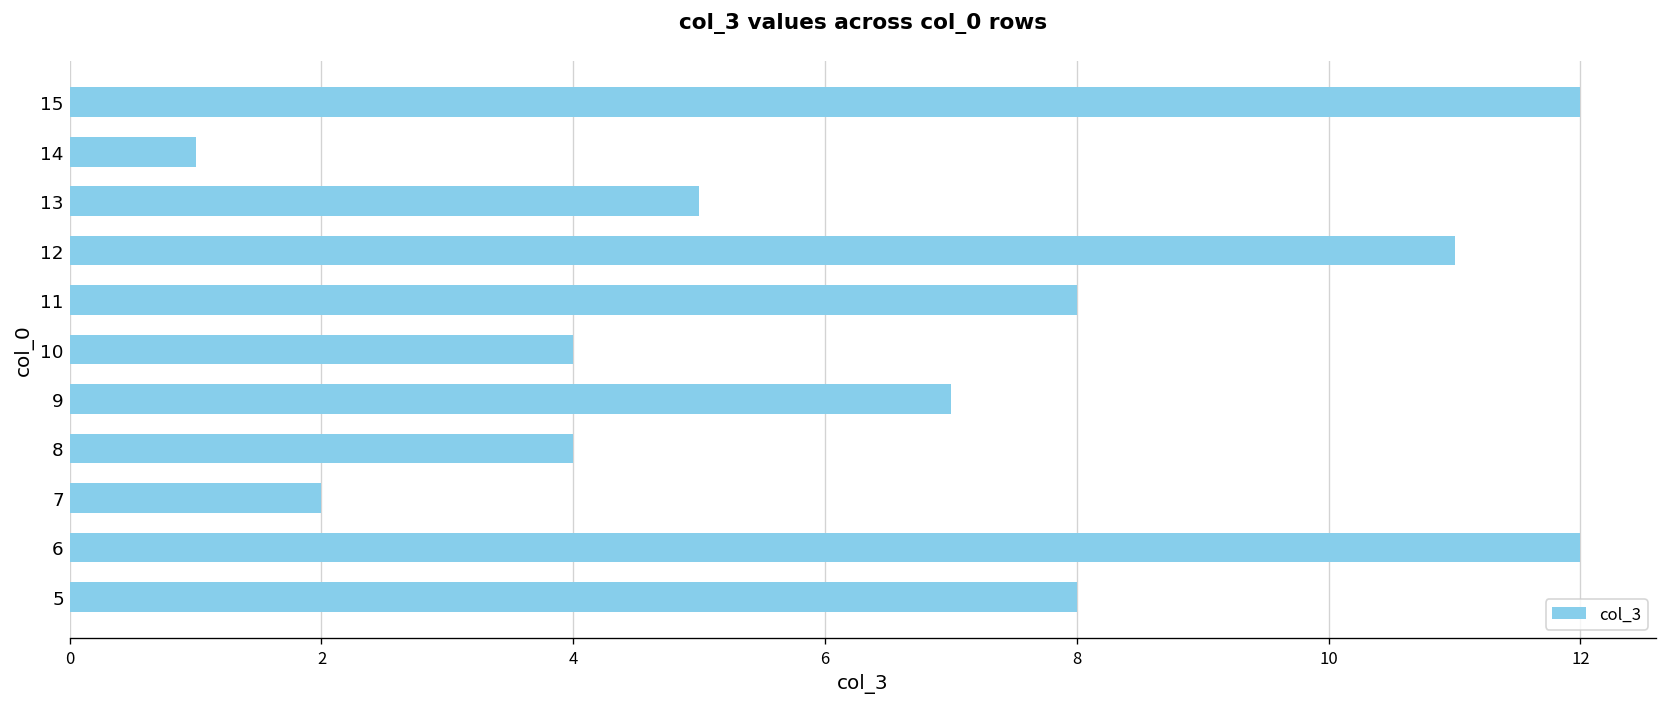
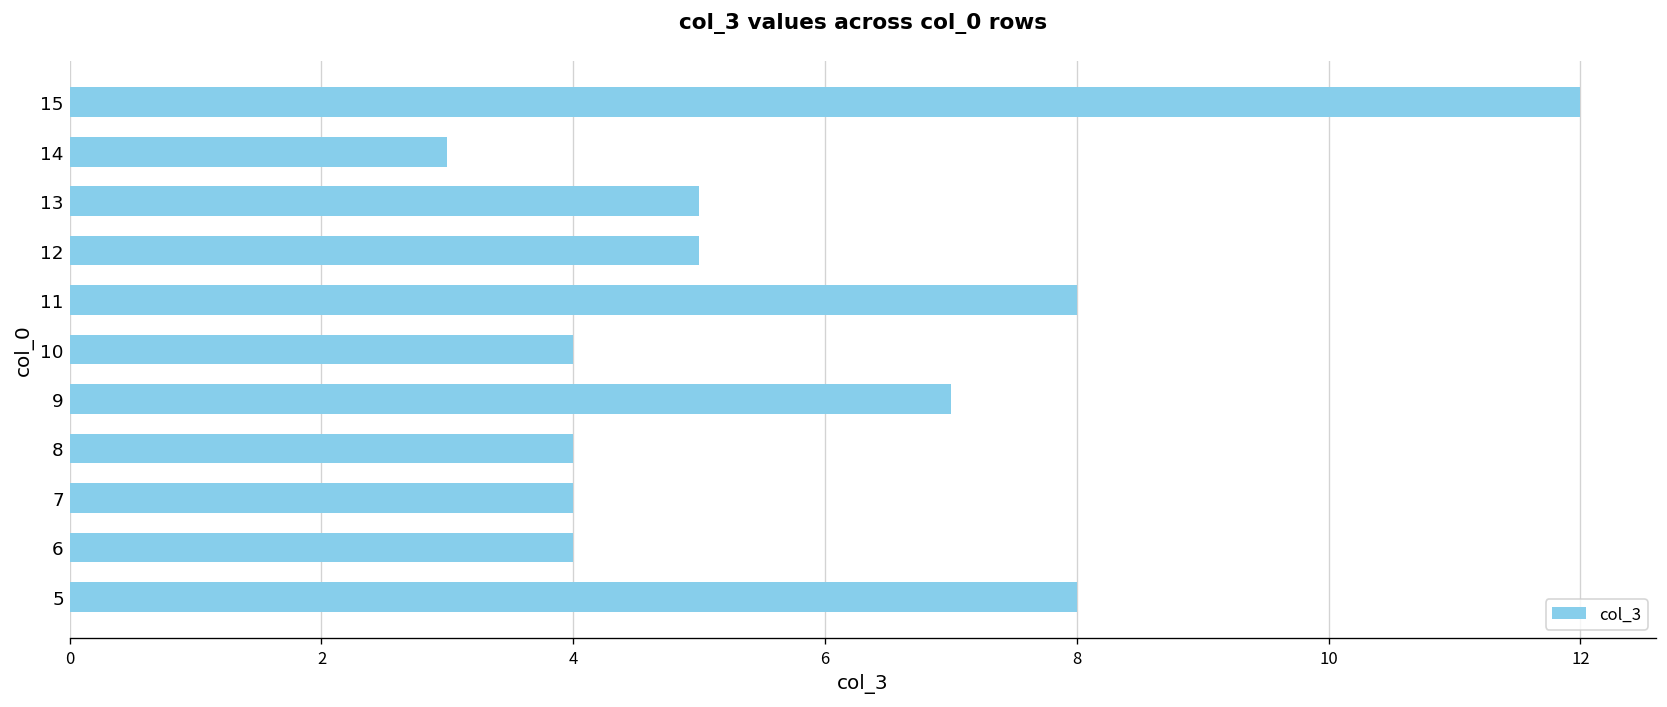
  {
    "15": 12,
-   "14": 1,
+   "14": 3,
    "13": 5,
-   "12": 11,
+   "12": 5,
    "11": 8,
    "10": 4,
    "9": 7,
    "8": 4,
-   "7": 2,
-   "6": 12,
+   "7": 4,
+   "6": 4,
    "5": 8
  }
